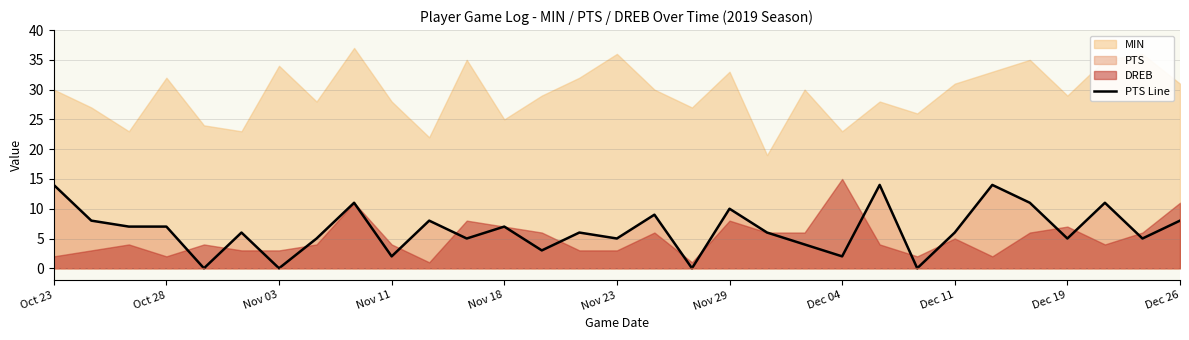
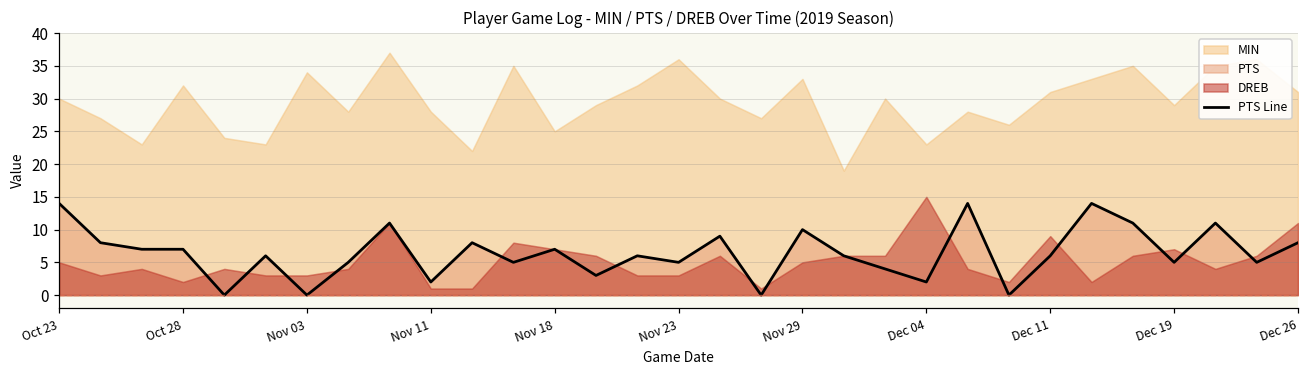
  {
    "DREB": {
-     "Oct 23": 2,
+     "Oct 23": 5,
      "Oct 28": 2,
      "Nov 03": 3,
-     "Nov 11": 4,
+     "Nov 11": 1,
      "Nov 23": 3,
-     "Nov 29": 8,
+     "Nov 29": 5,
      "Dec 04": 15,
-     "Dec 11": 5,
+     "Dec 11": 9,
      "Dec 19": 7,
      "Dec 26": 11
    }
  }
